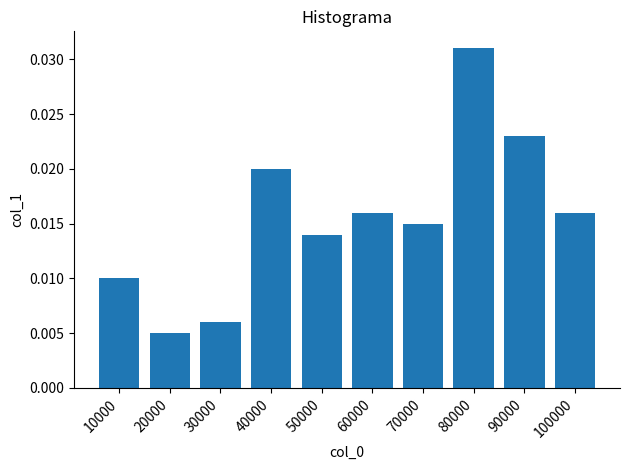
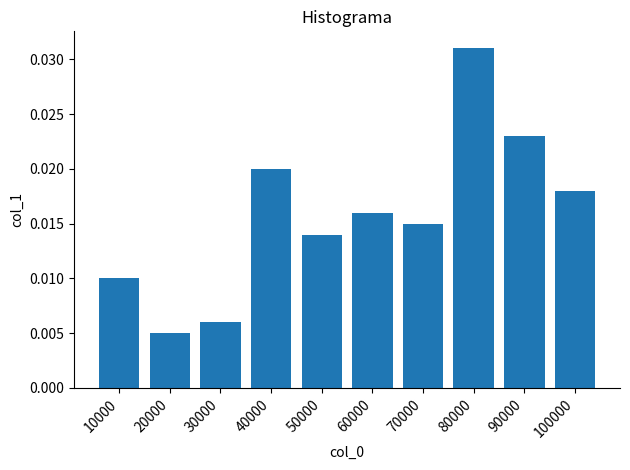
  {
    "10000": 0.010,
    "20000": 0.005,
    "30000": 0.006,
    "40000": 0.020,
    "50000": 0.014,
    "60000": 0.016,
    "70000": 0.015,
    "80000": 0.031,
    "90000": 0.023,
-   "100000": 0.016
+   "100000": 0.018
  }
